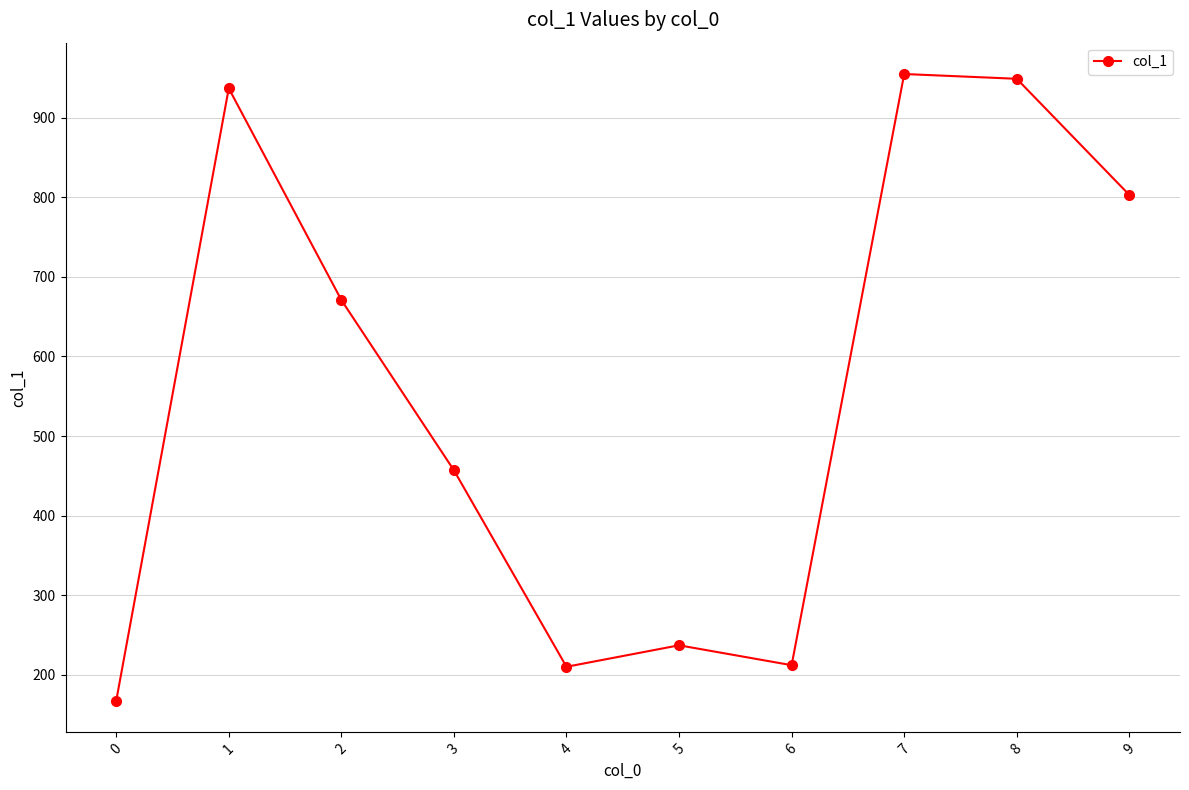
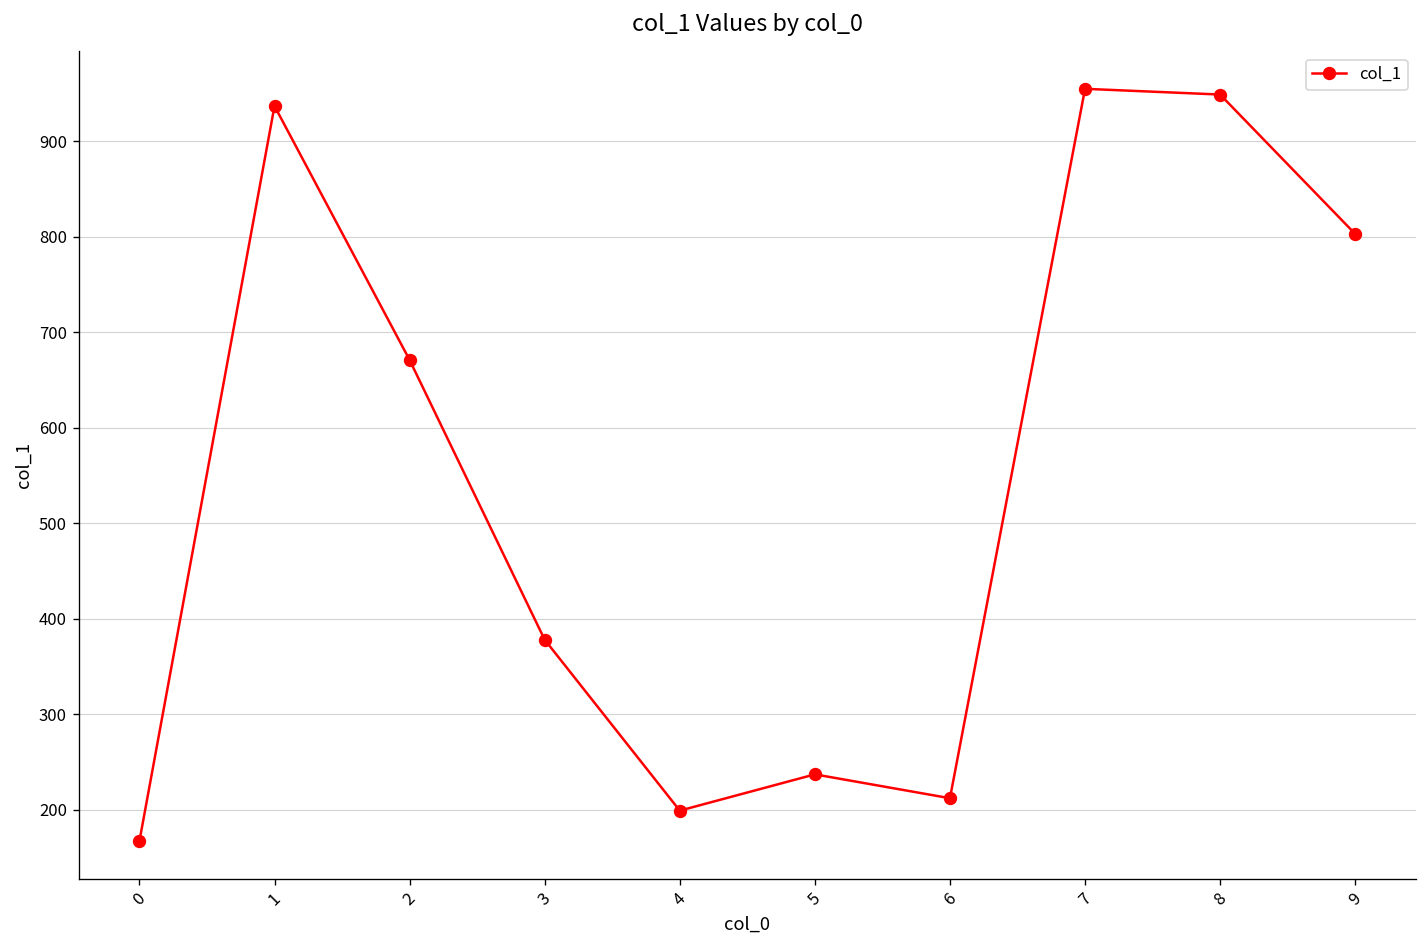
  {
    "0": 170,
    "1": 940,
    "2": 670,
-   "3": 460,
-   "4": 210,
+   "3": 380,
+   "4": 200,
    "5": 240,
    "6": 210,
    "7": 960,
    "8": 950,
    "9": 800
  }
